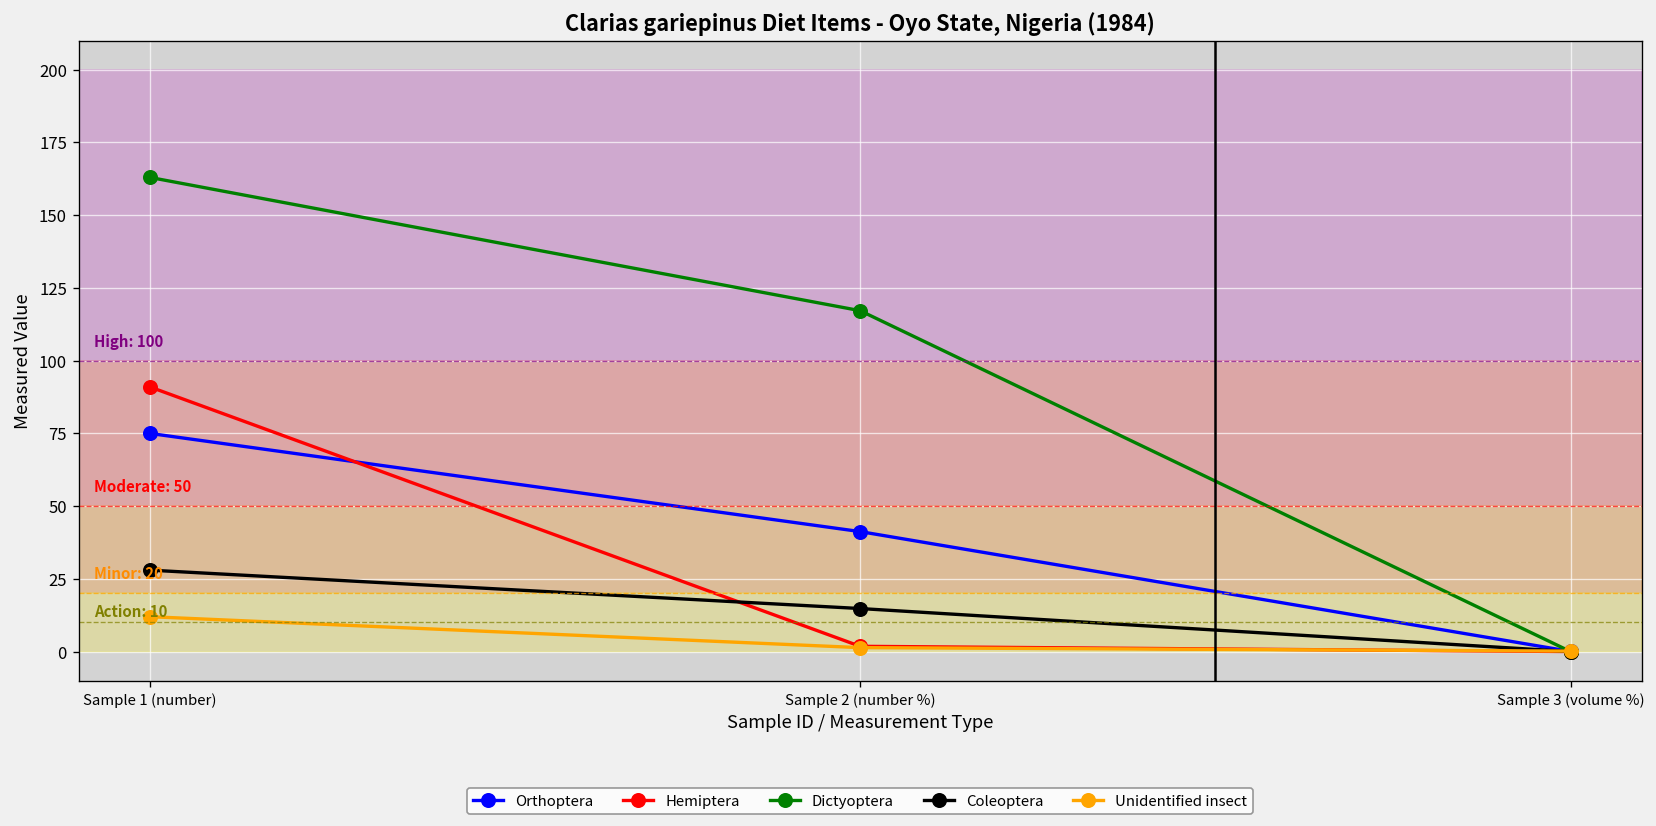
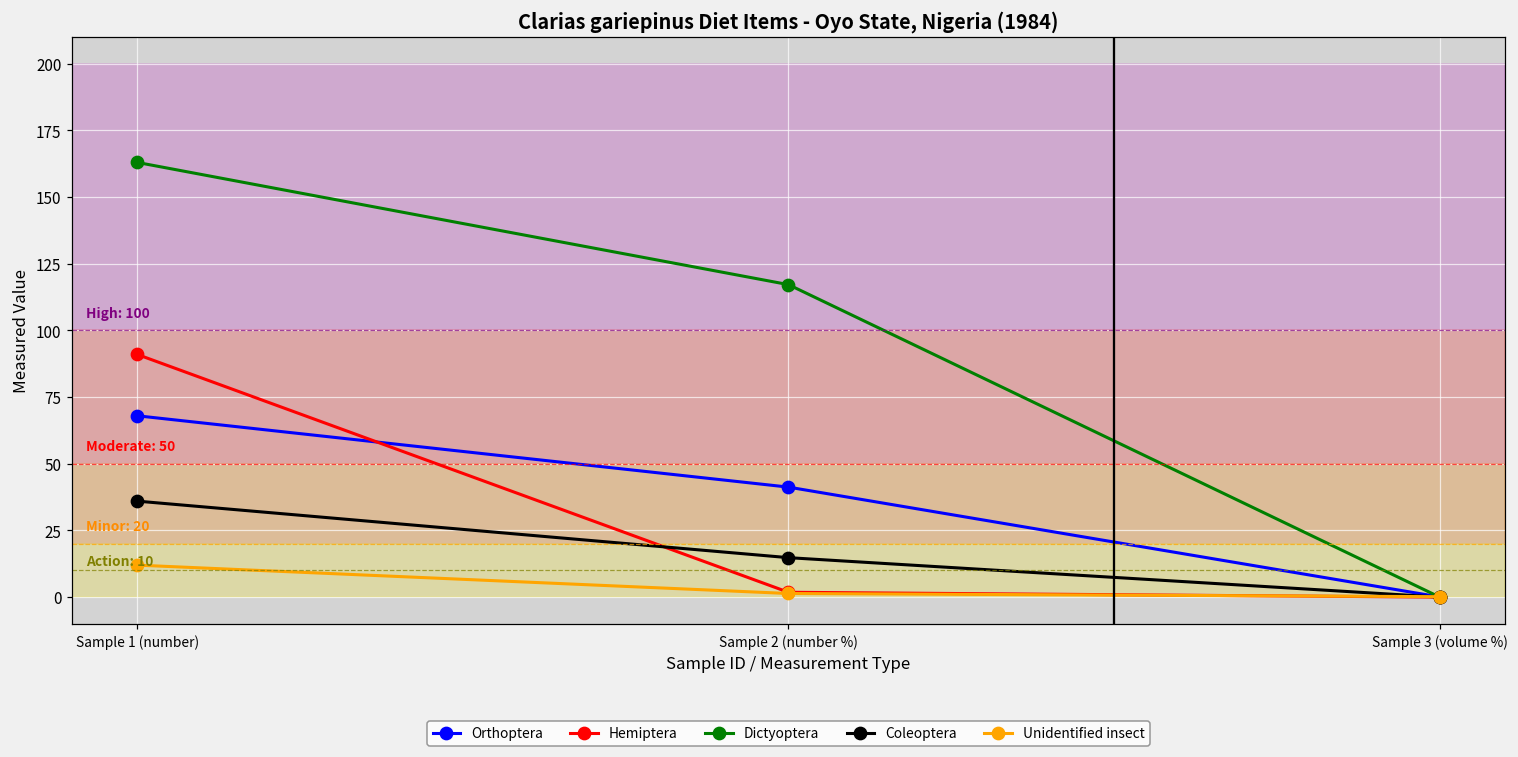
  {
    "Orthoptera": {
-     "Sample 1 (number)": 75,
+     "Sample 1 (number)": 68,
      "Sample 2 (number %)": 41
    },
    "Hemiptera": {
      "Sample 1 (number)": 91
    },
    "Dictyoptera": {
      "Sample 1 (number)": 163,
      "Sample 2 (number %)": 117
    },
    "Coleoptera": {
-     "Sample 1 (number)": 28,
+     "Sample 1 (number)": 36,
      "Sample 2 (number %)": 15
    }
  }
